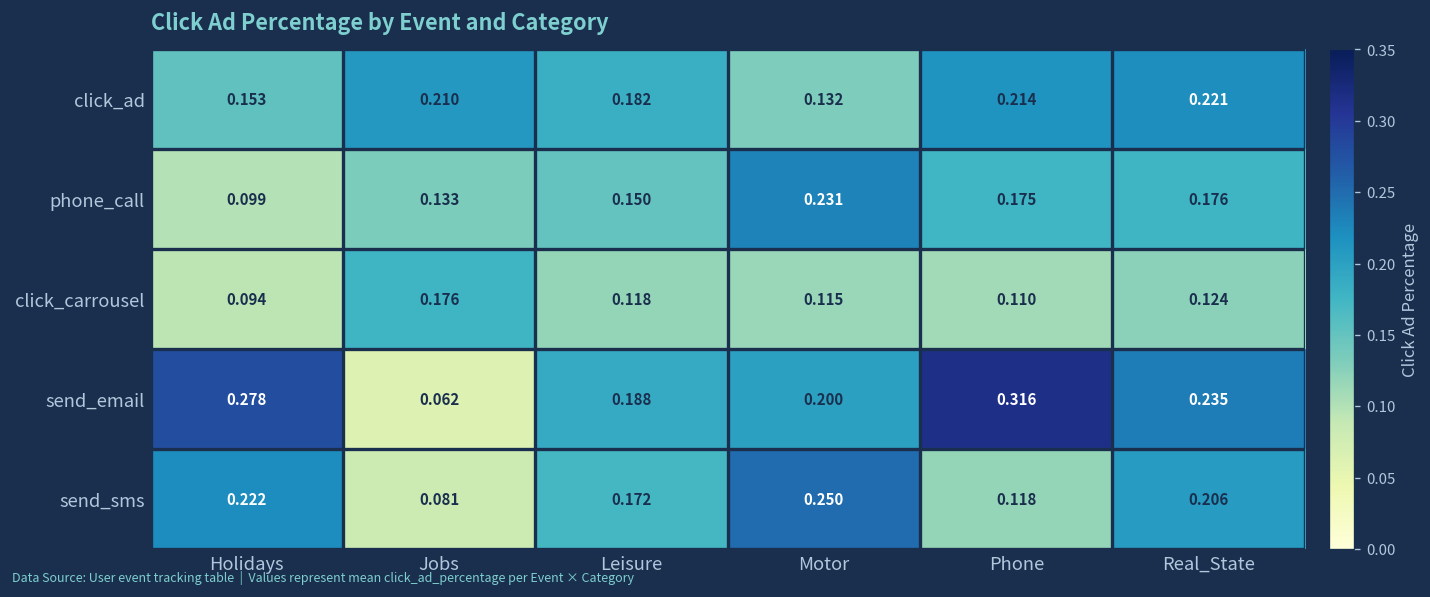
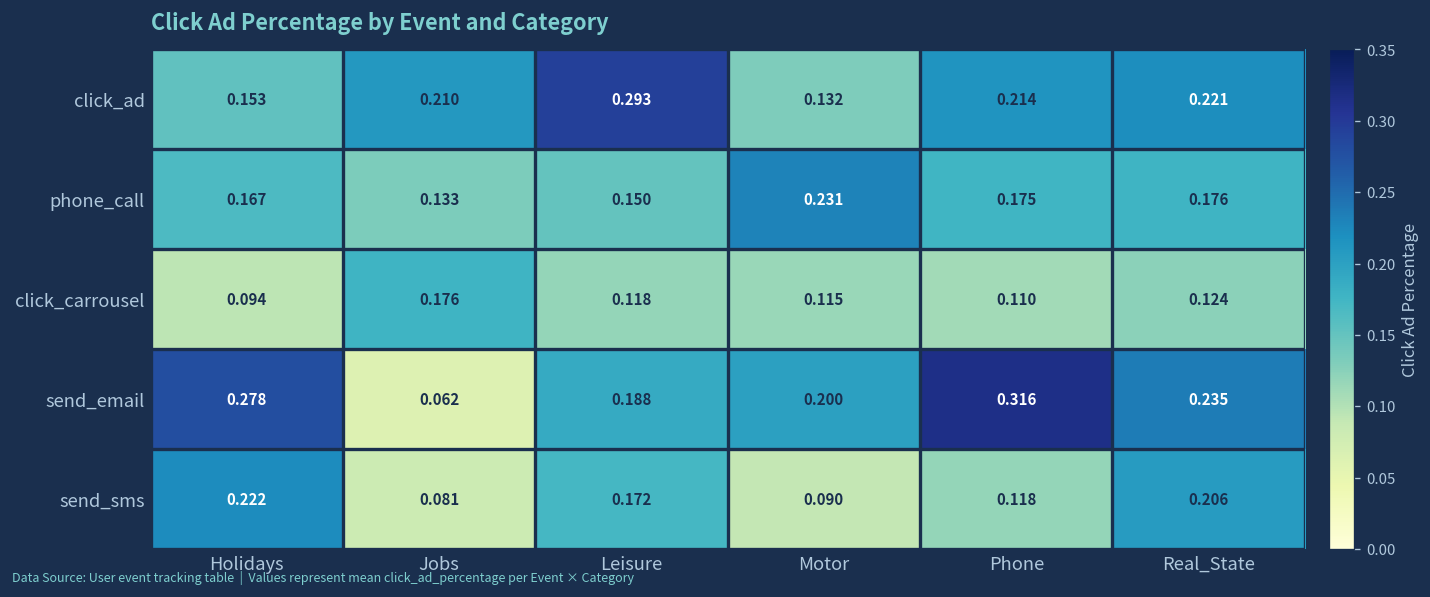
  {
    "click_ad": {
      "Holidays": 0.153,
      "Jobs": 0.210,
-     "Leisure": 0.182,
+     "Leisure": 0.293,
      "Motor": 0.132,
      "Phone": 0.214,
      "Real_State": 0.221
    },
    "phone_call": {
-     "Holidays": 0.099,
+     "Holidays": 0.167,
      "Jobs": 0.133,
      "Leisure": 0.150,
      "Motor": 0.231,
      "Phone": 0.175,
      "Real_State": 0.176
    },
    "click_carrousel": {
      "Holidays": 0.094,
      "Jobs": 0.176,
      "Leisure": 0.118,
      "Motor": 0.115,
      "Phone": 0.110,
      "Real_State": 0.124
    },
    "send_email": {
      "Holidays": 0.278,
      "Jobs": 0.062,
      "Leisure": 0.188,
      "Motor": 0.200,
      "Phone": 0.316,
      "Real_State": 0.235
    },
    "send_sms": {
      "Holidays": 0.222,
      "Jobs": 0.081,
      "Leisure": 0.172,
-     "Motor": 0.250,
+     "Motor": 0.090,
      "Phone": 0.118,
      "Real_State": 0.206
    }
  }
